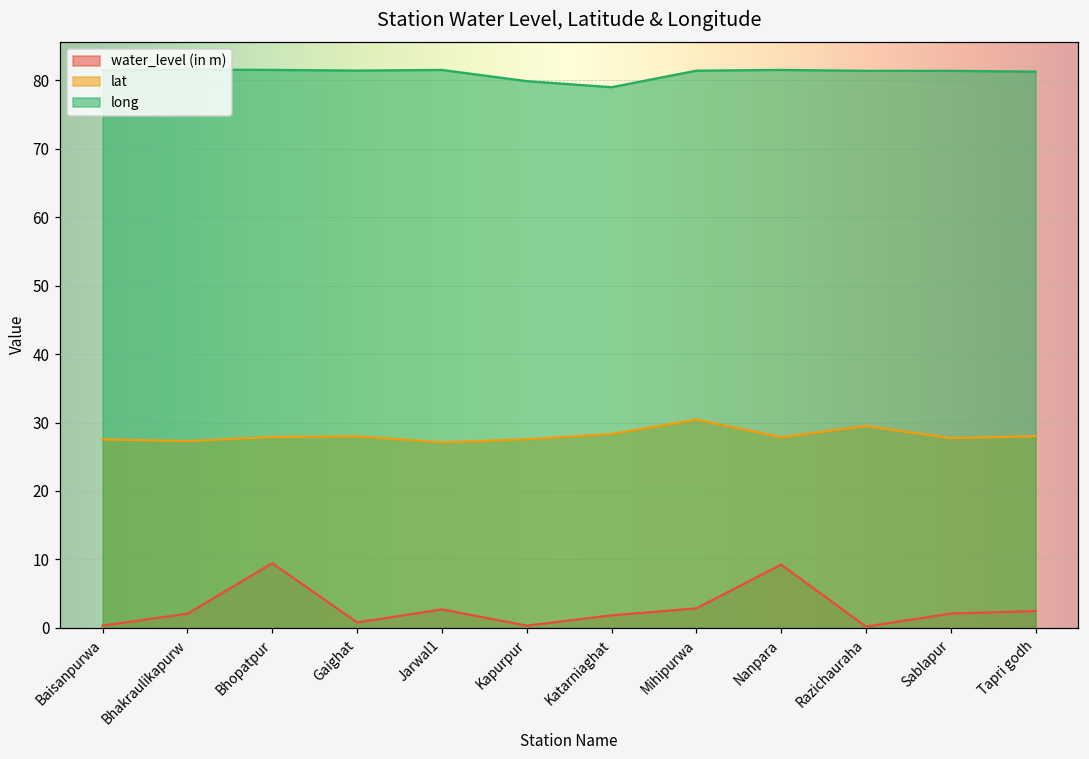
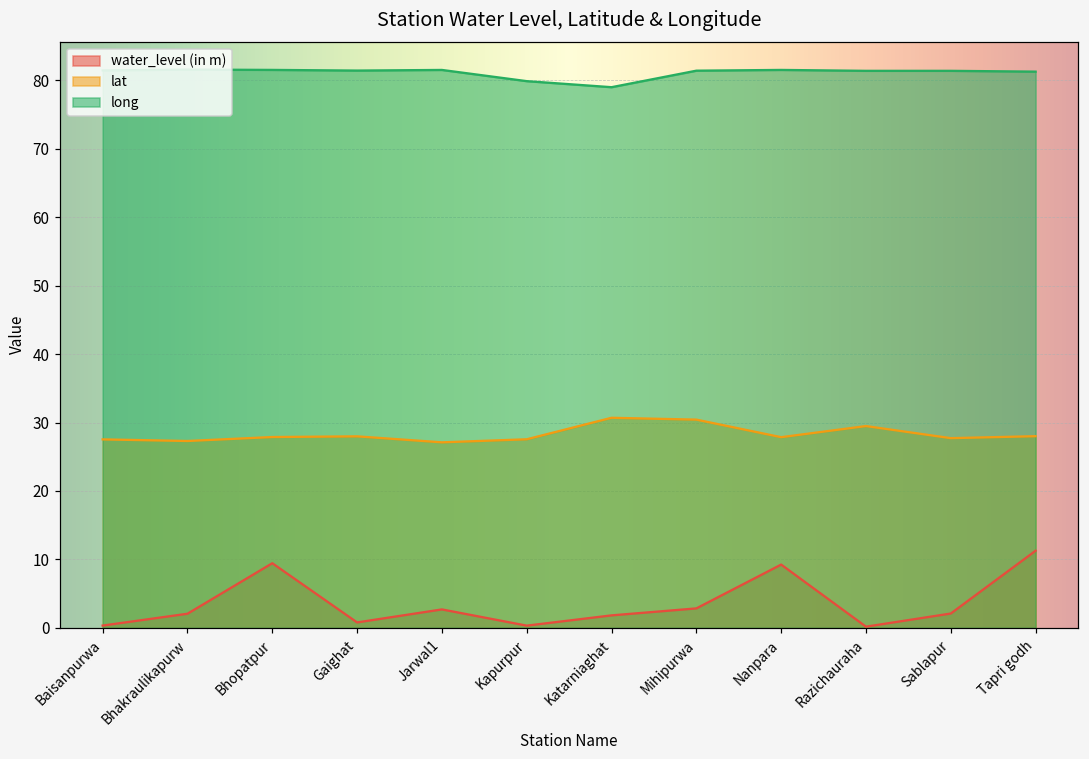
  {
    "water_level (in m)": {
      "Baisanpurwa": 0,
      "Bhakraulikapurw": 2,
      "Bhopatpur": 9,
      "Gaighat": 1,
      "Jarwal1": 3,
      "Kapurpur": 0,
      "Katarniaghat": 2,
      "Mihipurwa": 3,
      "Nanpara": 9,
      "Razichauraha": 0,
      "Sablapur": 2,
-     "Tapri godh": 2
+     "Tapri godh": 11
    },
    "lat": {
      "Baisanpurwa": 28,
      "Bhakraulikapurw": 27,
      "Bhopatpur": 28,
      "Gaighat": 28,
      "Jarwal1": 27,
      "Kapurpur": 28,
-     "Katarniaghat": 28,
+     "Katarniaghat": 31,
      "Mihipurwa": 30,
      "Nanpara": 28,
      "Razichauraha": 29,
      "Sablapur": 28,
      "Tapri godh": 28
    },
    "long": {
      "Bhopatpur": 82,
      "Gaighat": 81,
      "Jarwal1": 82,
      "Kapurpur": 80,
      "Katarniaghat": 79,
      "Mihipurwa": 81,
      "Nanpara": 82,
      "Razichauraha": 81,
      "Sablapur": 81,
      "Tapri godh": 81
    }
  }
